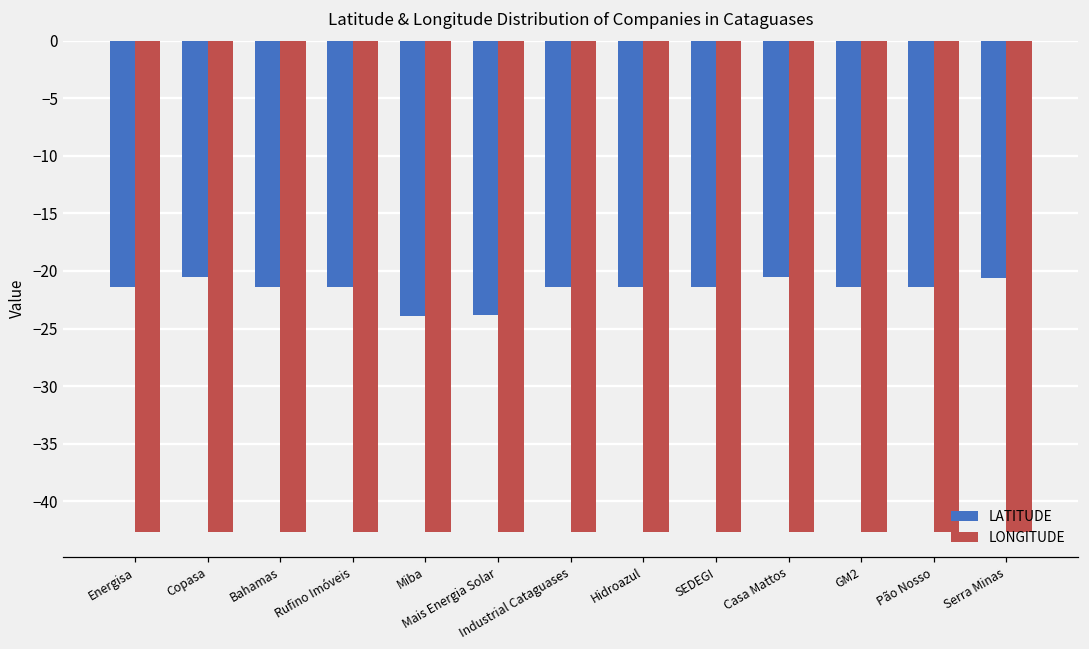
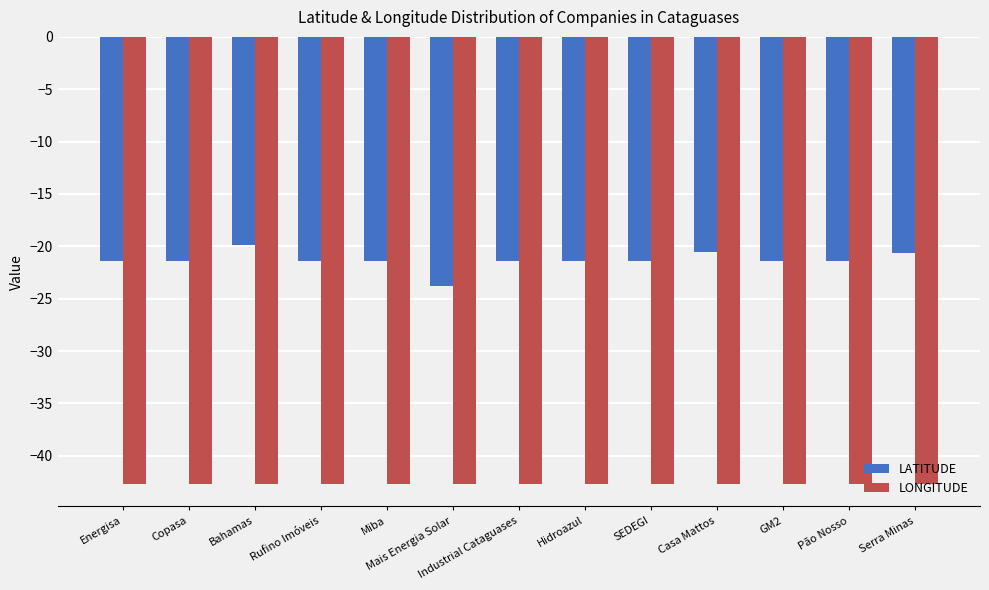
  {
    "LATITUDE": {
      "Energisa": -21.4,
-     "Copasa": -20.6,
-     "Bahamas": -21.4,
+     "Copasa": -21.4,
+     "Bahamas": -19.9,
      "Rufino Imóveis": -21.4,
-     "Miba": -23.9,
+     "Miba": -21.4,
      "Mais Energia Solar": -23.8,
      "Industrial Cataguases": -21.4,
      "Hidroazul": -21.4,
      "SEDEGI": -21.4,
      "Casa Mattos": -20.5,
      "GM2": -21.4,
      "Pão Nosso": -21.4,
      "Serra Minas": -20.6
    },
    "LONGITUDE": {
      "Energisa": -42.7,
      "Copasa": -42.7,
      "Bahamas": -42.7,
      "Rufino Imóveis": -42.7,
      "Miba": -42.7,
      "Mais Energia Solar": -42.7,
      "Industrial Cataguases": -42.7,
      "Hidroazul": -42.7,
      "SEDEGI": -42.7,
      "Casa Mattos": -42.7,
      "GM2": -42.7,
      "Pão Nosso": -42.7,
      "Serra Minas": -42.7
    }
  }
